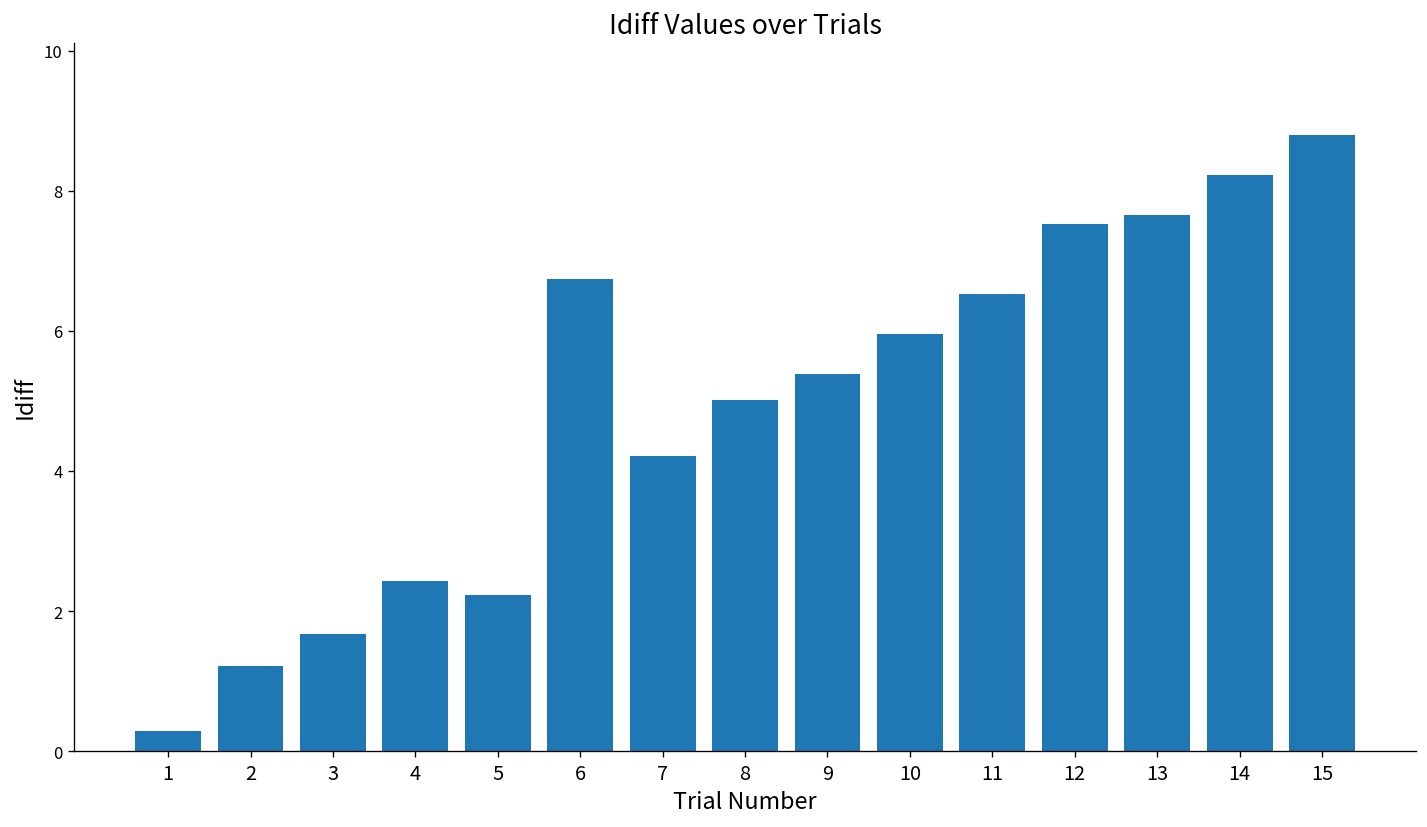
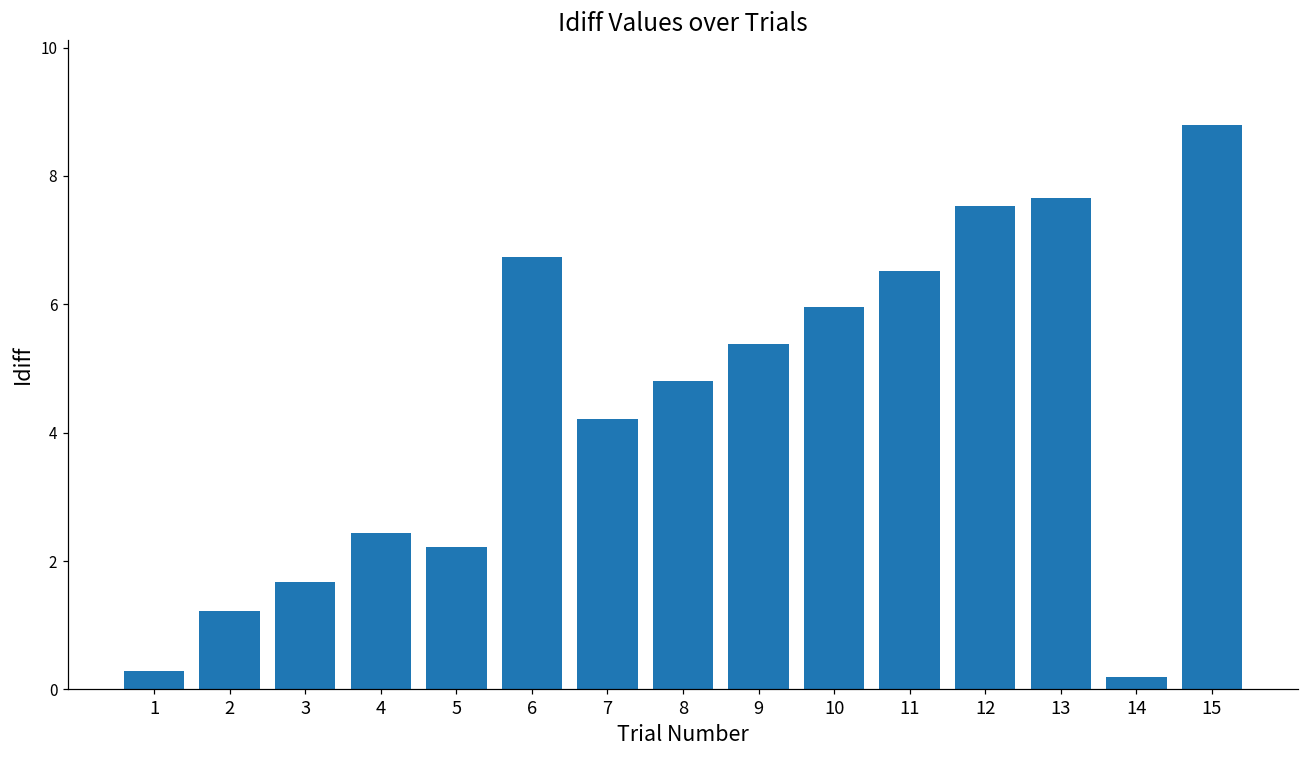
  {
    "1": 0.3,
    "2": 1.2,
    "3": 1.7,
    "4": 2.4,
    "5": 2.2,
    "6": 6.7,
    "7": 4.2,
-   "8": 5.0,
+   "8": 4.8,
    "9": 5.4,
    "10": 6.0,
    "11": 6.5,
    "12": 7.5,
    "13": 7.7,
-   "14": 8.2,
+   "14": 0.2,
    "15": 8.8
  }
